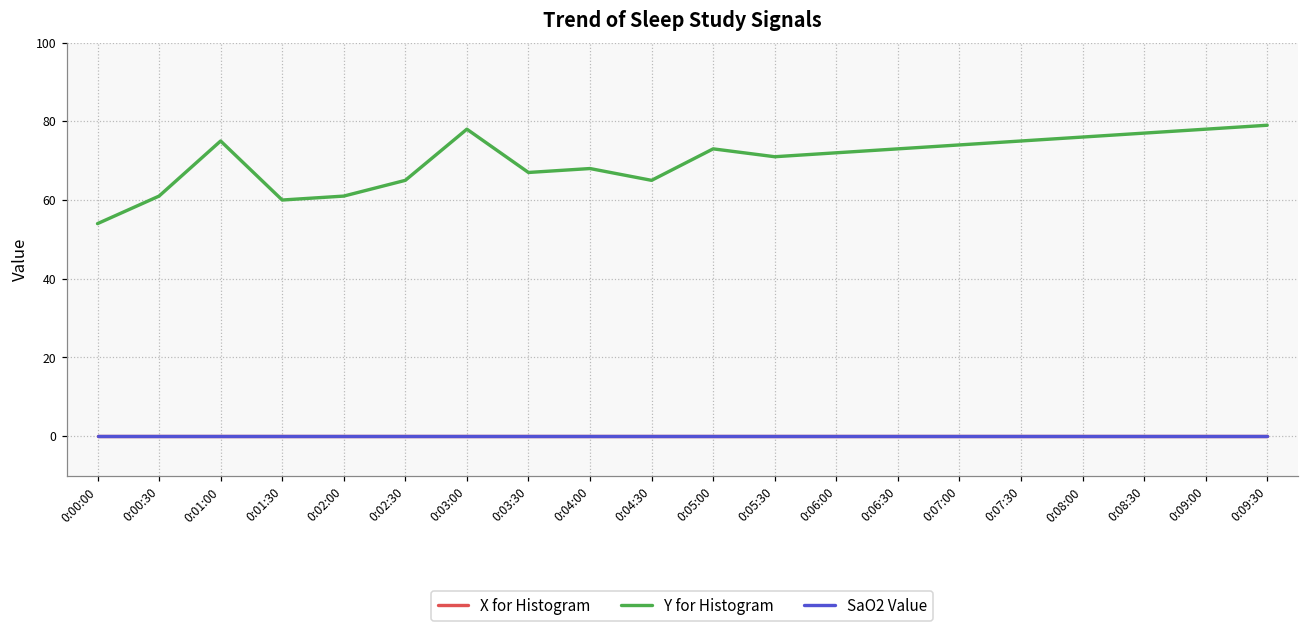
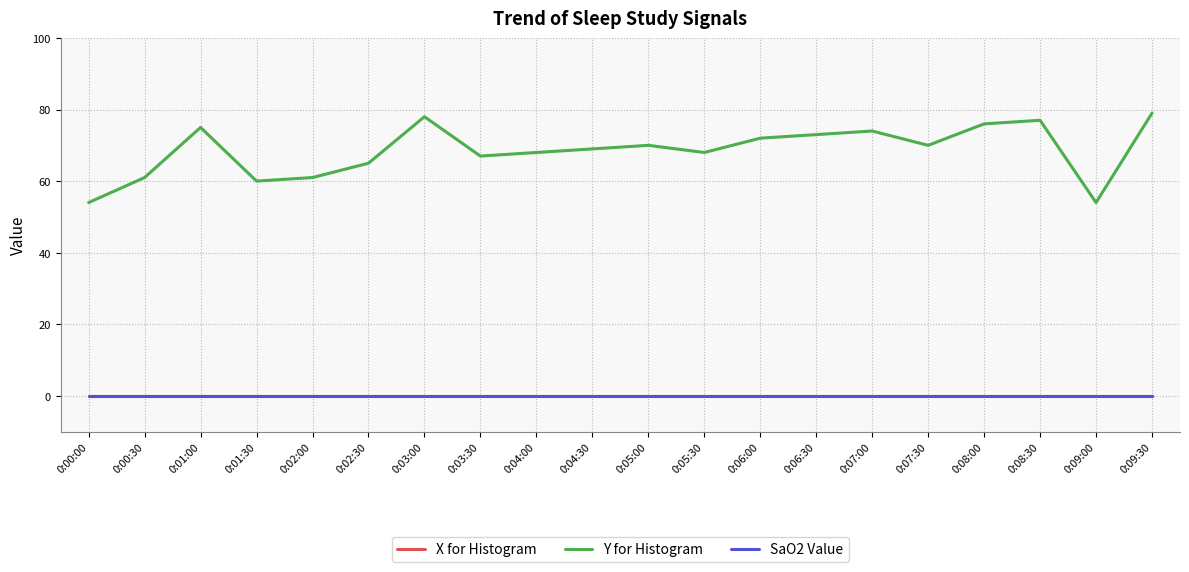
  {
    "SaO2 Value": {
      "0:00:00": 0,
      "0:00:30": 0,
      "0:01:00": 0,
      "0:01:30": 0,
      "0:02:00": 0,
      "0:02:30": 0,
      "0:03:00": 0,
      "0:03:30": 0,
      "0:04:00": 0,
      "0:04:30": 0,
      "0:05:00": 0,
      "0:05:30": 0,
      "0:06:00": 0,
      "0:06:30": 0,
      "0:07:00": 0,
      "0:07:30": 0,
      "0:08:00": 0,
      "0:08:30": 0,
      "0:09:00": 0,
      "0:09:30": 0
    },
    "Y for Histogram": {
      "0:00:00": 54,
      "0:00:30": 61,
      "0:01:00": 75,
      "0:01:30": 60,
      "0:02:00": 61,
      "0:02:30": 65,
      "0:03:00": 78,
      "0:03:30": 67,
      "0:04:00": 68,
-     "0:04:30": 65,
-     "0:05:00": 73,
-     "0:05:30": 71,
+     "0:04:30": 69,
+     "0:05:00": 70,
+     "0:05:30": 68,
      "0:06:00": 72,
      "0:06:30": 73,
      "0:07:00": 74,
-     "0:07:30": 75,
+     "0:07:30": 70,
      "0:08:00": 76,
      "0:08:30": 77,
-     "0:09:00": 78,
+     "0:09:00": 54,
      "0:09:30": 79
    }
  }
